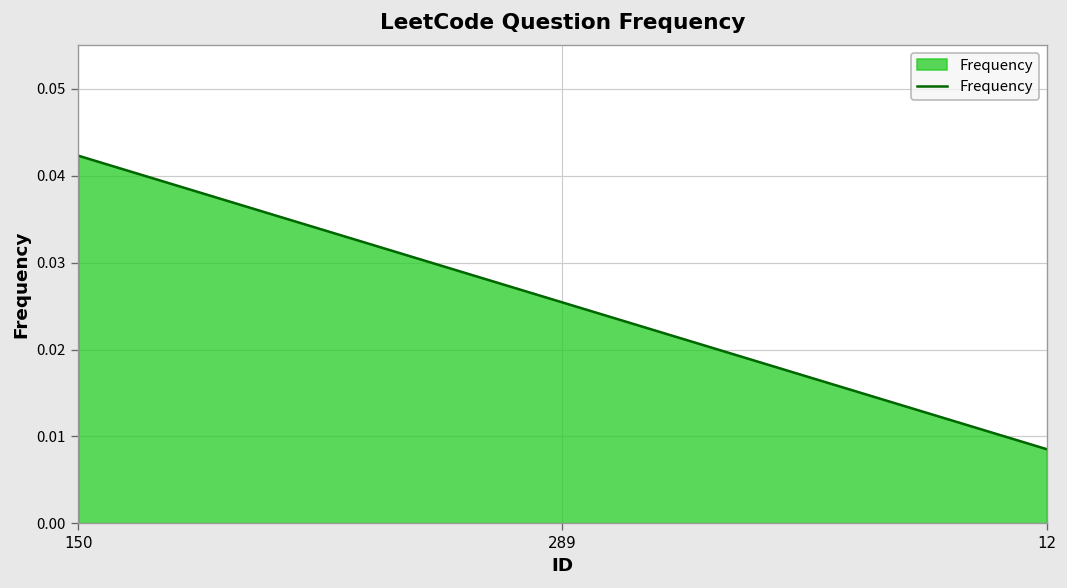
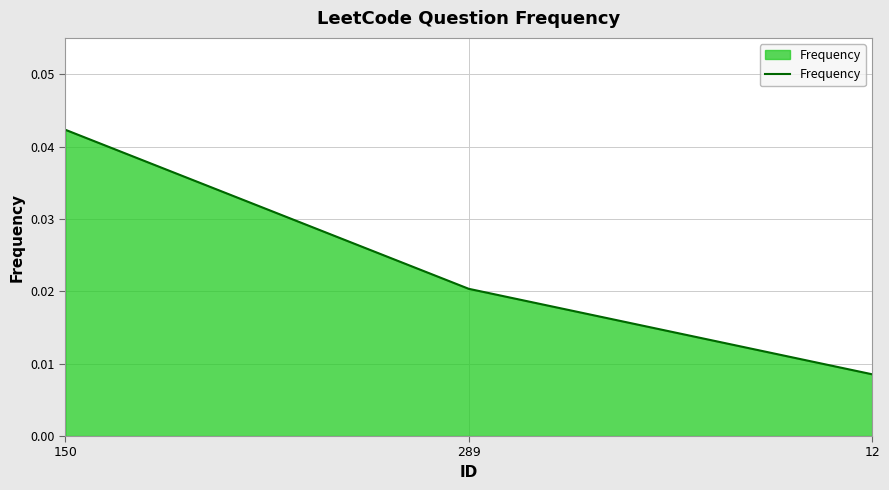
  {
    "150": 0.042,
-   "289": 0.025,
+   "289": 0.020,
    "12": 0.009
  }
